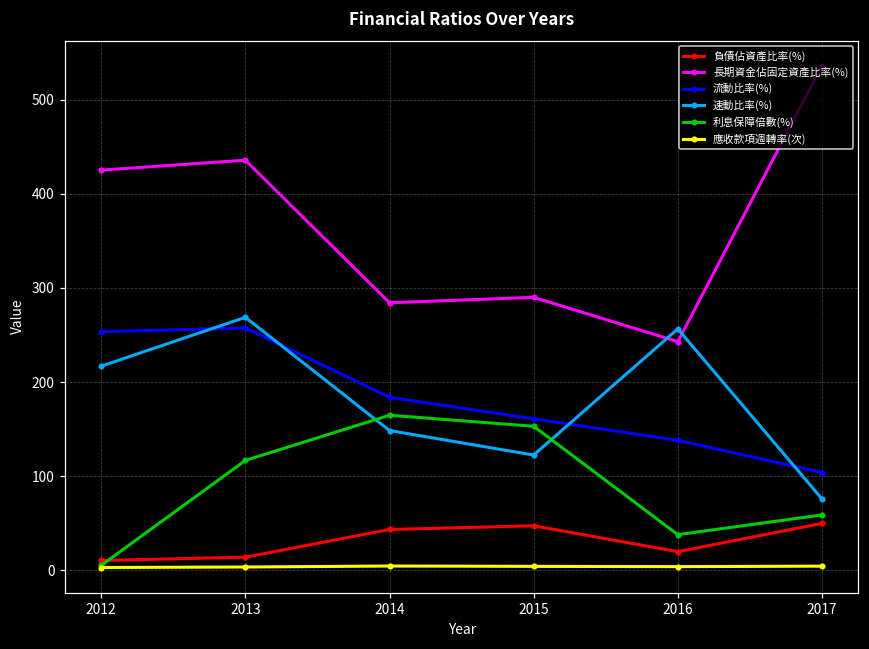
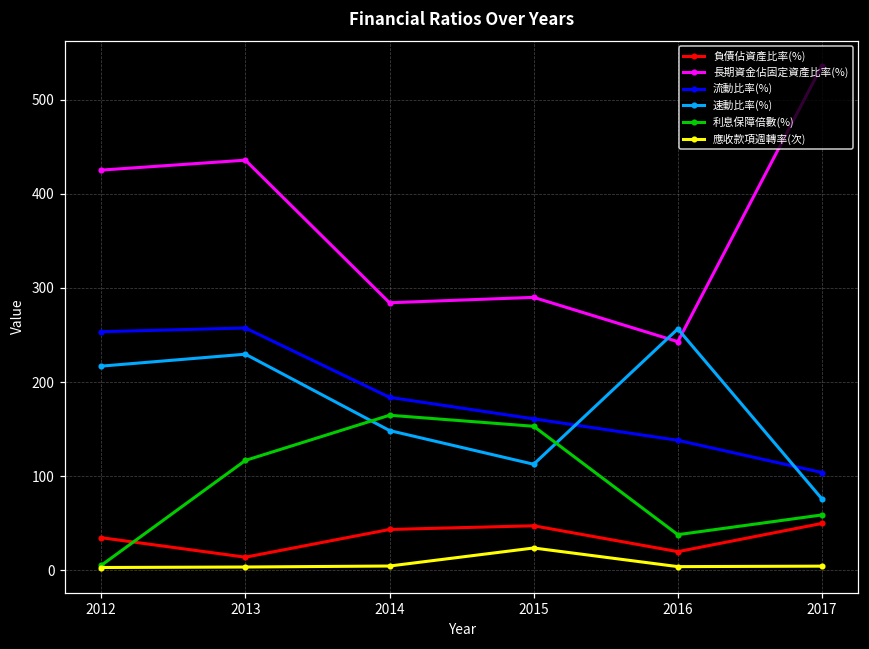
  {
    "負債佔資產比率(%)": {
-     "2012": 10,
+     "2012": 30,
      "2013": 10,
      "2014": 40,
      "2015": 50,
      "2016": 20,
      "2017": 50
    },
    "長期資金佔固定資產比率(%)": {
      "2012": 430,
      "2013": 440,
      "2014": 280,
      "2015": 290,
      "2016": 240
    },
    "流動比率(%)": {
      "2012": 250,
      "2013": 260,
      "2014": 180,
      "2015": 160,
      "2016": 140,
      "2017": 100
    },
    "速動比率(%)": {
      "2012": 220,
-     "2013": 270,
+     "2013": 230,
      "2014": 150,
-     "2015": 120,
+     "2015": 110,
      "2016": 260,
      "2017": 80
    },
    "利息保障倍數(%)": {
      "2013": 120,
      "2014": 160,
      "2015": 150,
      "2016": 40,
      "2017": 60
    },
    "應收款項週轉率(次)": {
      "2013": 0,
      "2014": 0,
-     "2015": 0,
+     "2015": 20,
      "2016": 0,
      "2017": 0
    }
  }
